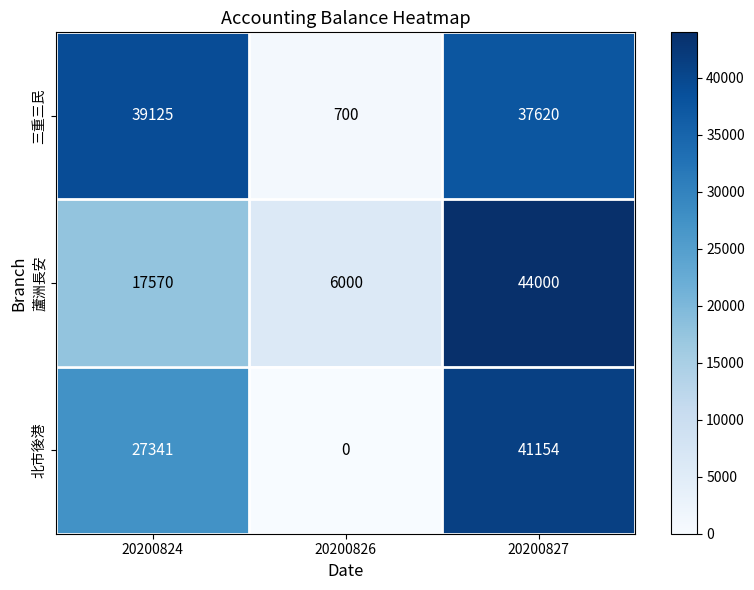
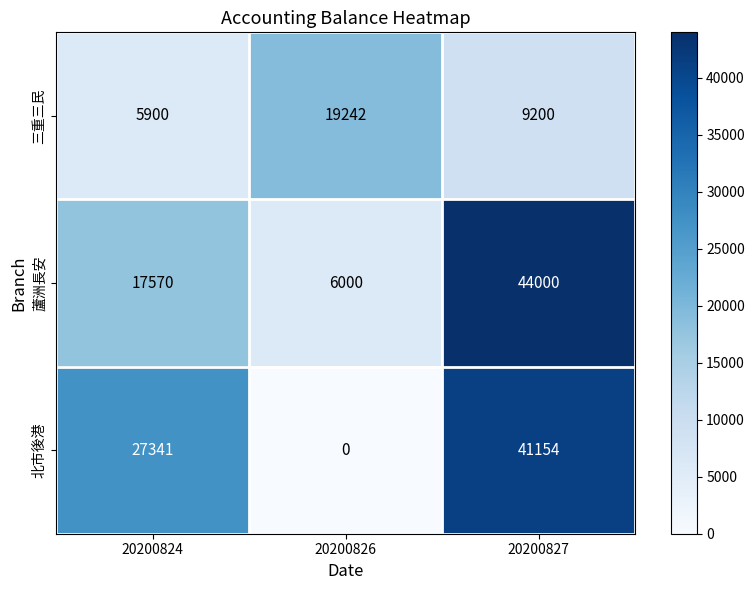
  {
    "三重三民": {
-     "20200824": 39125,
-     "20200826": 700,
-     "20200827": 37620
+     "20200824": 5900,
+     "20200826": 19242,
+     "20200827": 9200
    },
    "蘆洲長安": {
      "20200824": 17570,
      "20200826": 6000,
      "20200827": 44000
    },
    "北市後港": {
      "20200824": 27341,
      "20200826": 0,
      "20200827": 41154
    }
  }
